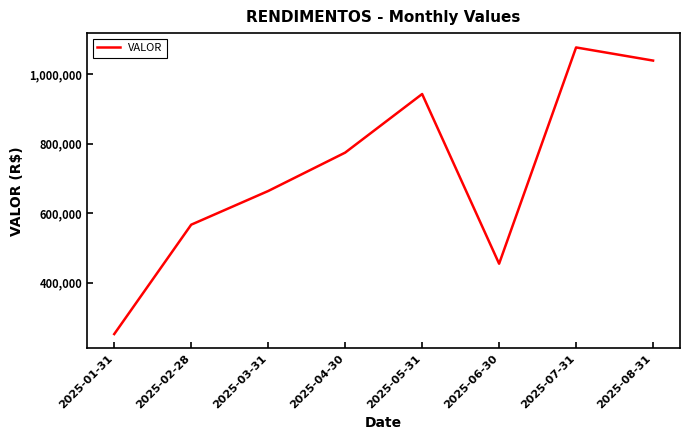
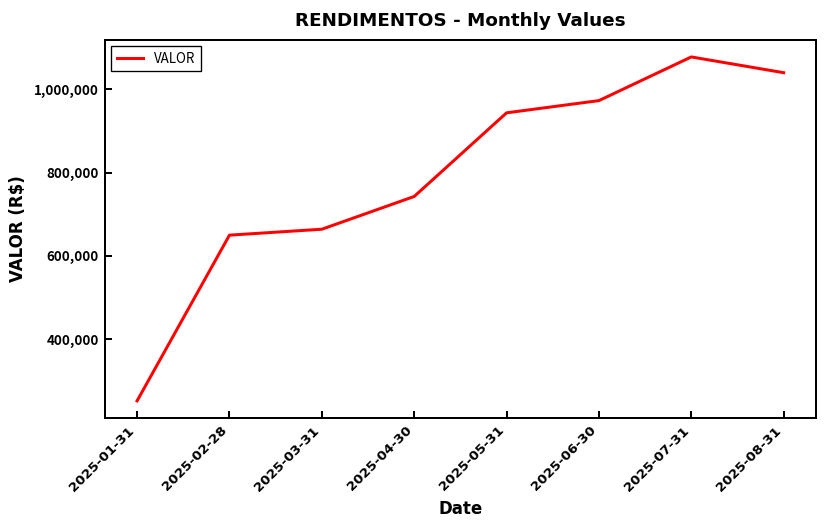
  {
    "2025-01-31": "250,000",
-   "2025-02-28": "570,000",
+   "2025-02-28": "650,000",
    "2025-03-31": "660,000",
-   "2025-04-30": "770,000",
+   "2025-04-30": "740,000",
    "2025-05-31": "940,000",
-   "2025-06-30": "450,000",
+   "2025-06-30": "970,000",
    "2025-07-31": "1,080,000",
    "2025-08-31": "1,040,000"
  }
